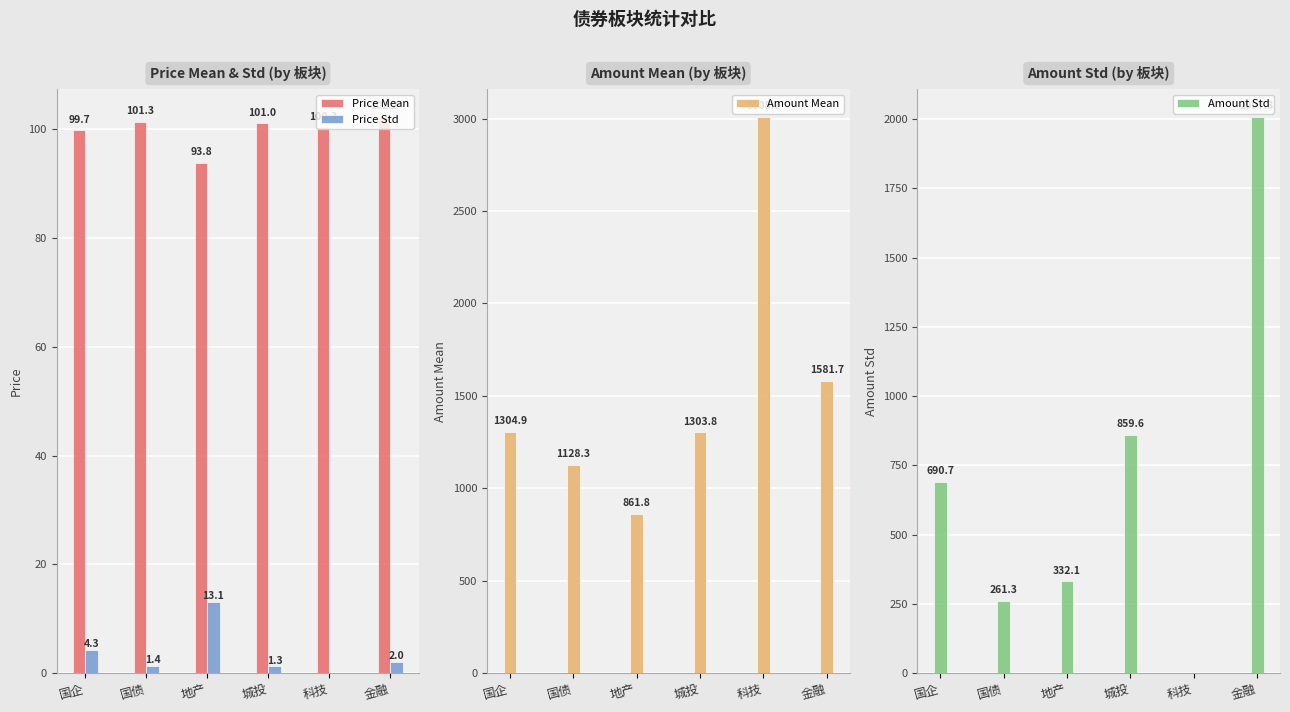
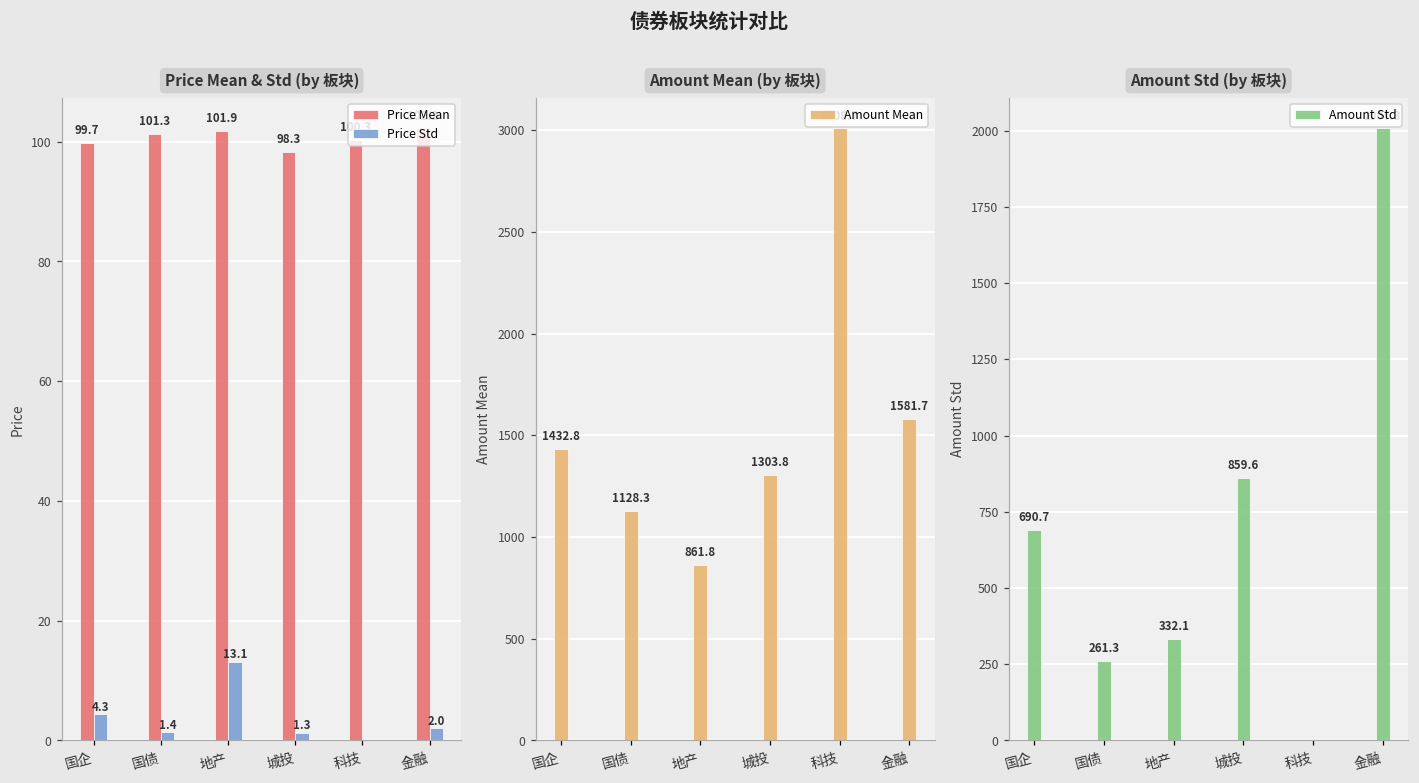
  {
    "Price Mean & Std (by 板块)": {
      "Price Mean": {
        "国企": 99.7,
        "国债": 101.3,
-       "地产": 93.8,
-       "城投": 101.0
+       "地产": 101.9,
+       "城投": 98.3
      },
      "Price Std": {
        "国企": 4.3,
        "国债": 1.4,
        "地产": 13.1,
        "城投": 1.3,
        "金融": 2.0
      }
    },
    "Amount Mean (by 板块)": {
-     "国企": 1304.9,
+     "国企": 1432.8,
      "国债": 1128.3,
      "地产": 861.8,
      "城投": 1303.8,
      "金融": 1581.7
    },
    "Amount Std (by 板块)": {
      "国企": 690.7,
      "国债": 261.3,
      "地产": 332.1,
      "城投": 859.6
    }
  }
